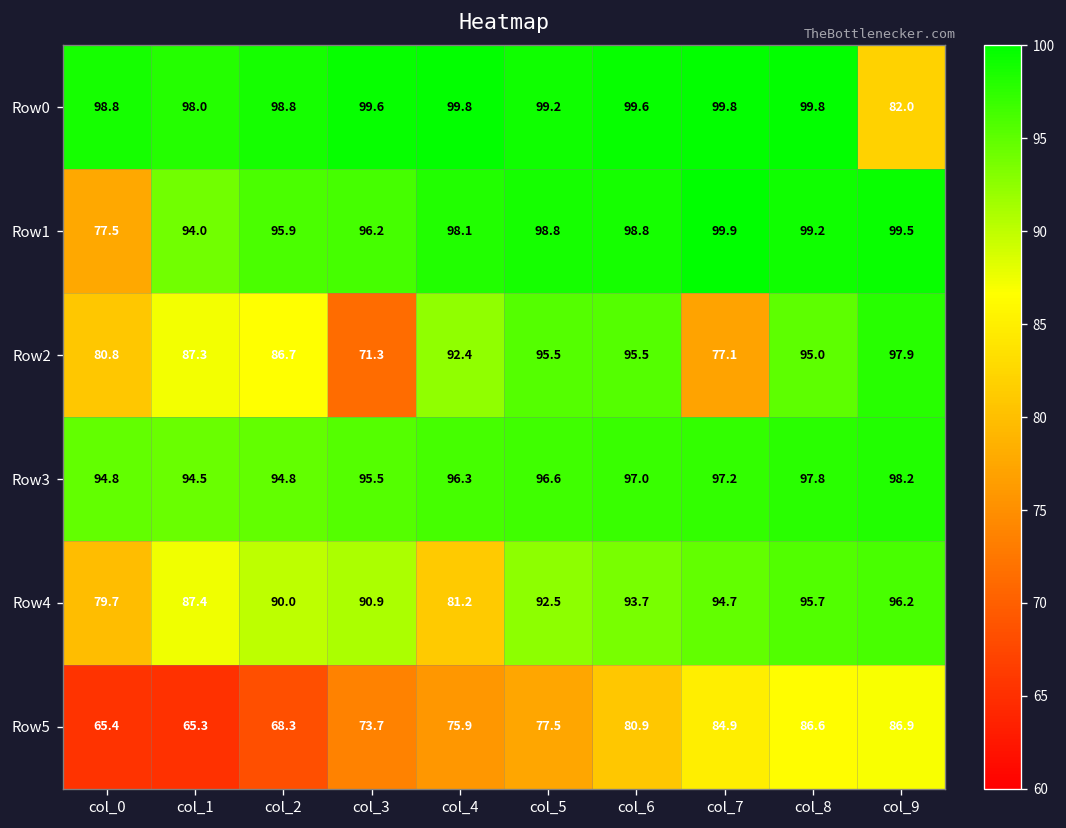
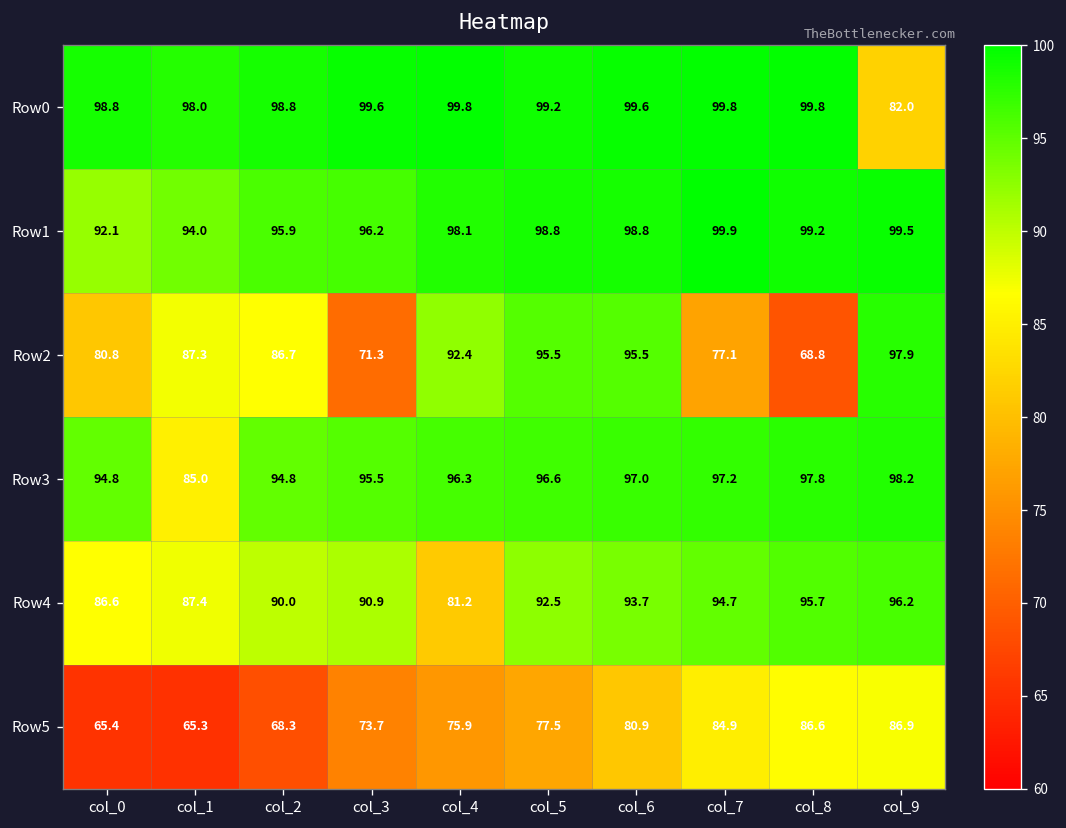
  {
    "Row0": {
      "col_0": 98.8,
      "col_1": 98.0,
      "col_2": 98.8,
      "col_3": 99.6,
      "col_4": 99.8,
      "col_5": 99.2,
      "col_6": 99.6,
      "col_7": 99.8,
      "col_8": 99.8,
      "col_9": 82.0
    },
    "Row1": {
-     "col_0": 77.5,
+     "col_0": 92.1,
      "col_1": 94.0,
      "col_2": 95.9,
      "col_3": 96.2,
      "col_4": 98.1,
      "col_5": 98.8,
      "col_6": 98.8,
      "col_7": 99.9,
      "col_8": 99.2,
      "col_9": 99.5
    },
    "Row2": {
      "col_0": 80.8,
      "col_1": 87.3,
      "col_2": 86.7,
      "col_3": 71.3,
      "col_4": 92.4,
      "col_5": 95.5,
      "col_6": 95.5,
      "col_7": 77.1,
-     "col_8": 95.0,
+     "col_8": 68.8,
      "col_9": 97.9
    },
    "Row3": {
      "col_0": 94.8,
-     "col_1": 94.5,
+     "col_1": 85.0,
      "col_2": 94.8,
      "col_3": 95.5,
      "col_4": 96.3,
      "col_5": 96.6,
      "col_6": 97.0,
      "col_7": 97.2,
      "col_8": 97.8,
      "col_9": 98.2
    },
    "Row4": {
-     "col_0": 79.7,
+     "col_0": 86.6,
      "col_1": 87.4,
      "col_2": 90.0,
      "col_3": 90.9,
      "col_4": 81.2,
      "col_5": 92.5,
      "col_6": 93.7,
      "col_7": 94.7,
      "col_8": 95.7,
      "col_9": 96.2
    },
    "Row5": {
      "col_0": 65.4,
      "col_1": 65.3,
      "col_2": 68.3,
      "col_3": 73.7,
      "col_4": 75.9,
      "col_5": 77.5,
      "col_6": 80.9,
      "col_7": 84.9,
      "col_8": 86.6,
      "col_9": 86.9
    }
  }
